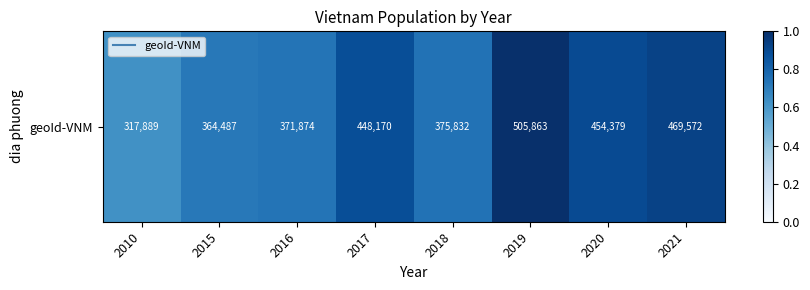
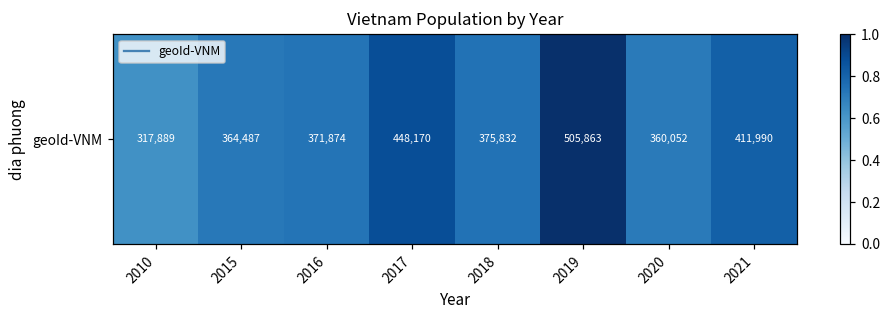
  {
    "geoId-VNM": {
      "2010": "317,889",
      "2015": "364,487",
      "2016": "371,874",
      "2017": "448,170",
      "2018": "375,832",
      "2019": "505,863",
-     "2020": "454,379",
-     "2021": "469,572"
+     "2020": "360,052",
+     "2021": "411,990"
    }
  }
